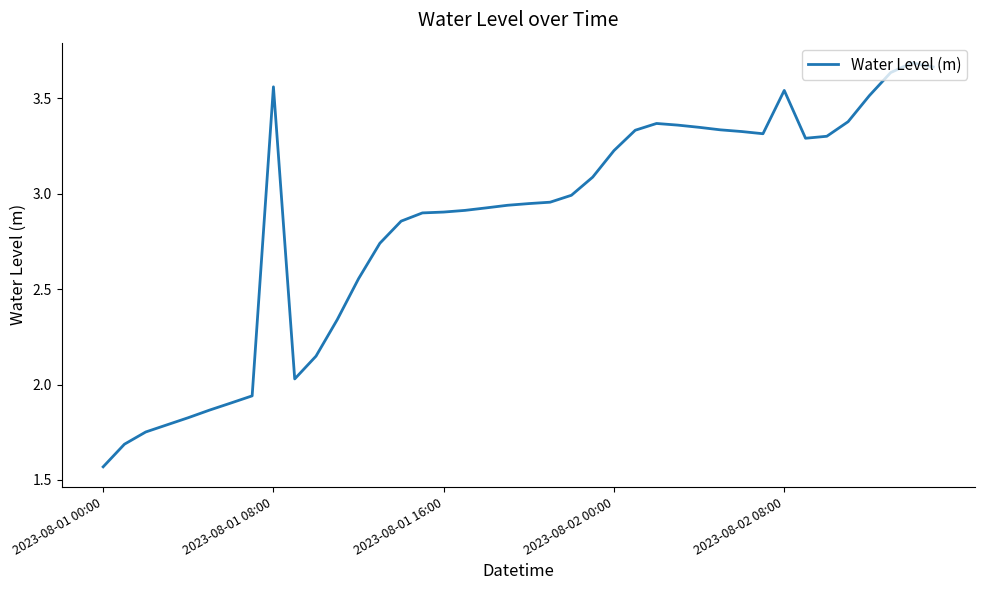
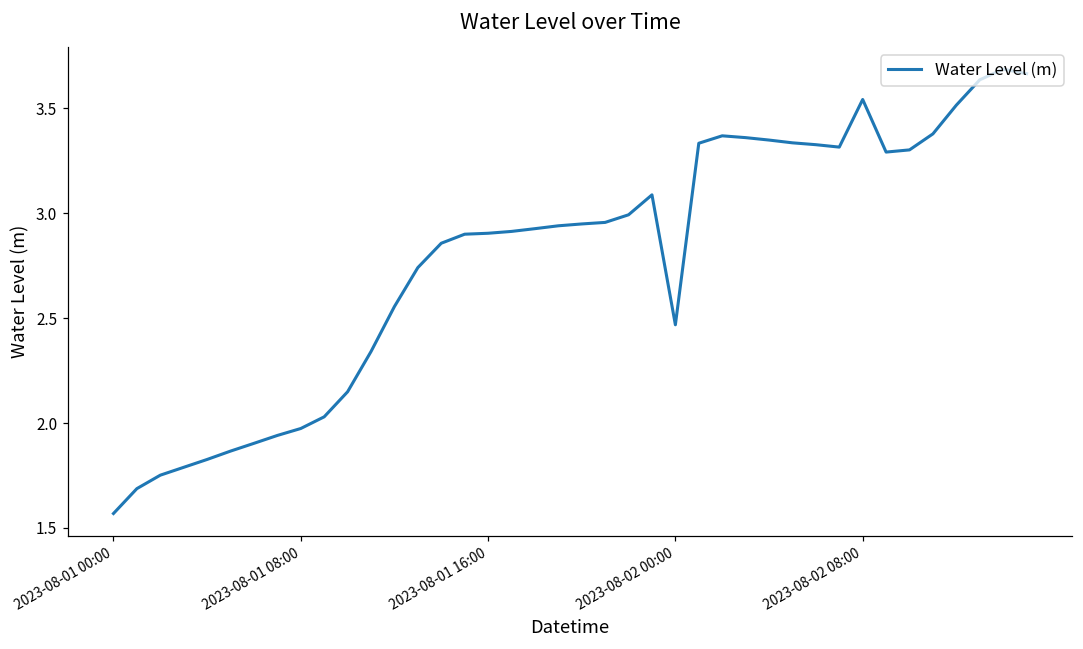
  {
    "2023-08-01 00:00": 1.57,
-   "2023-08-01 08:00": 3.56,
+   "2023-08-01 08:00": 1.97,
    "2023-08-01 16:00": 2.90,
-   "2023-08-02 00:00": 3.23,
+   "2023-08-02 00:00": 2.47,
    "2023-08-02 08:00": 3.54
  }
